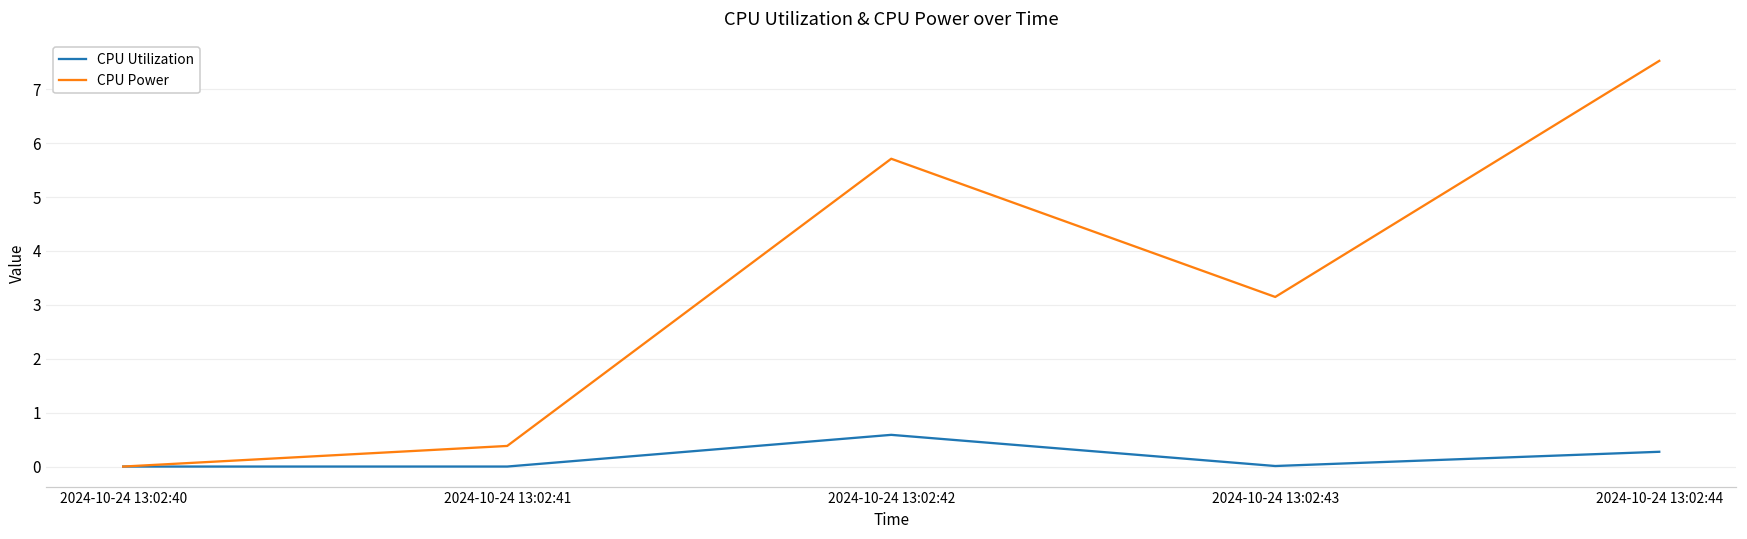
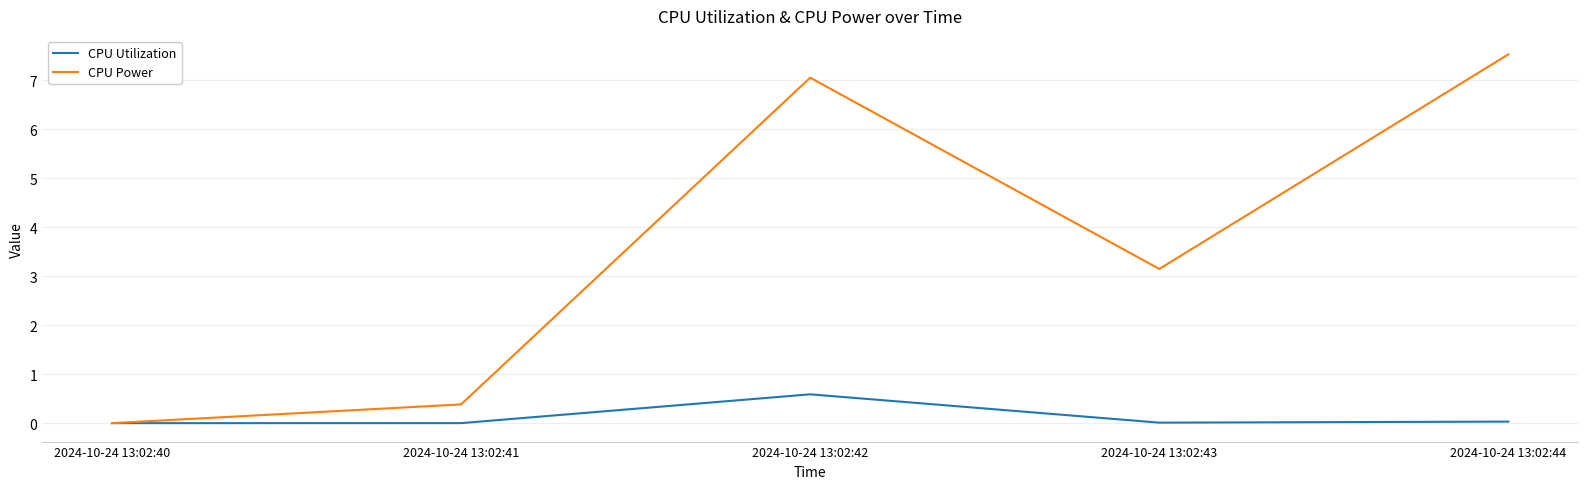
  {
    "CPU Utilization": {
      "2024-10-24 13:02:41": 0.0,
      "2024-10-24 13:02:42": 0.6,
      "2024-10-24 13:02:43": 0.0,
-     "2024-10-24 13:02:44": 0.3
+     "2024-10-24 13:02:44": 0.0
    },
    "CPU Power": {
      "2024-10-24 13:02:41": 0.4,
-     "2024-10-24 13:02:42": 5.7,
+     "2024-10-24 13:02:42": 7.1,
      "2024-10-24 13:02:43": 3.1,
      "2024-10-24 13:02:44": 7.5
    }
  }
